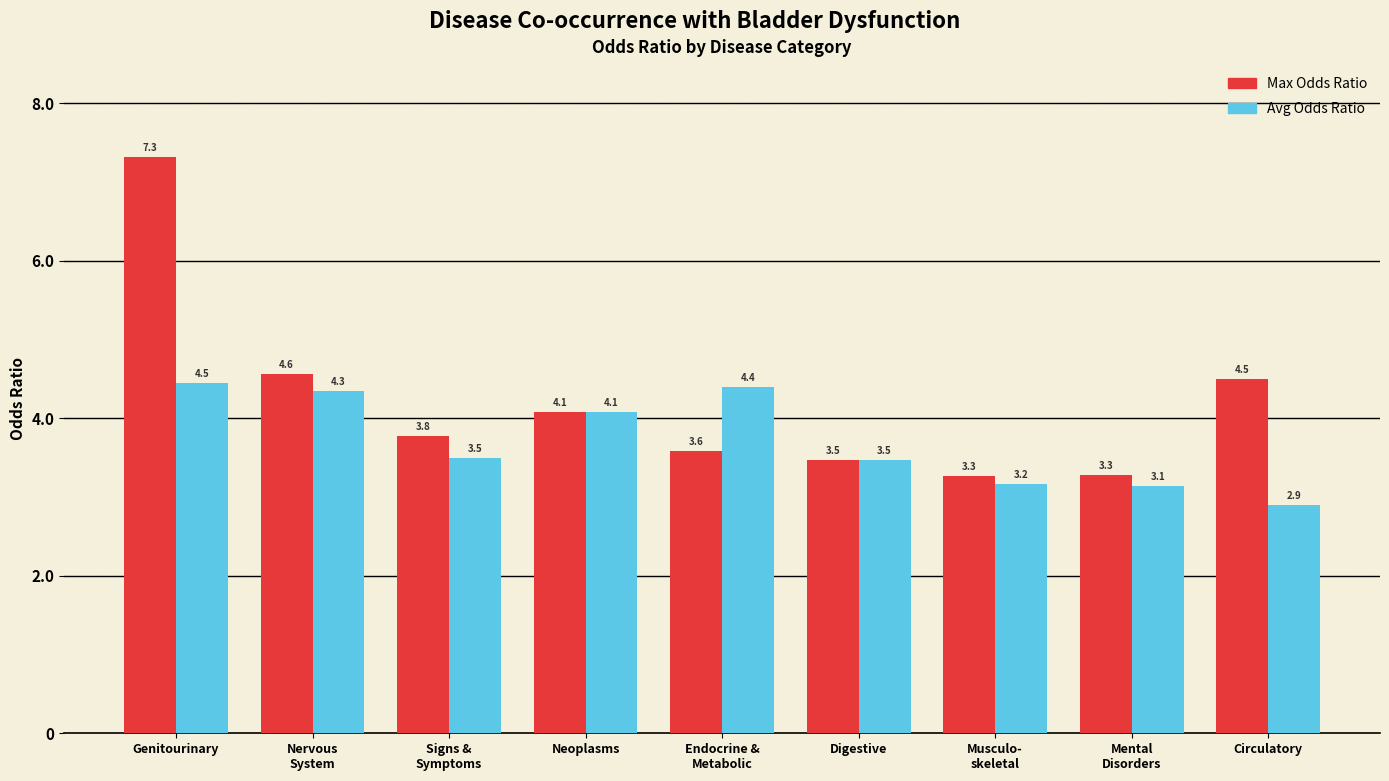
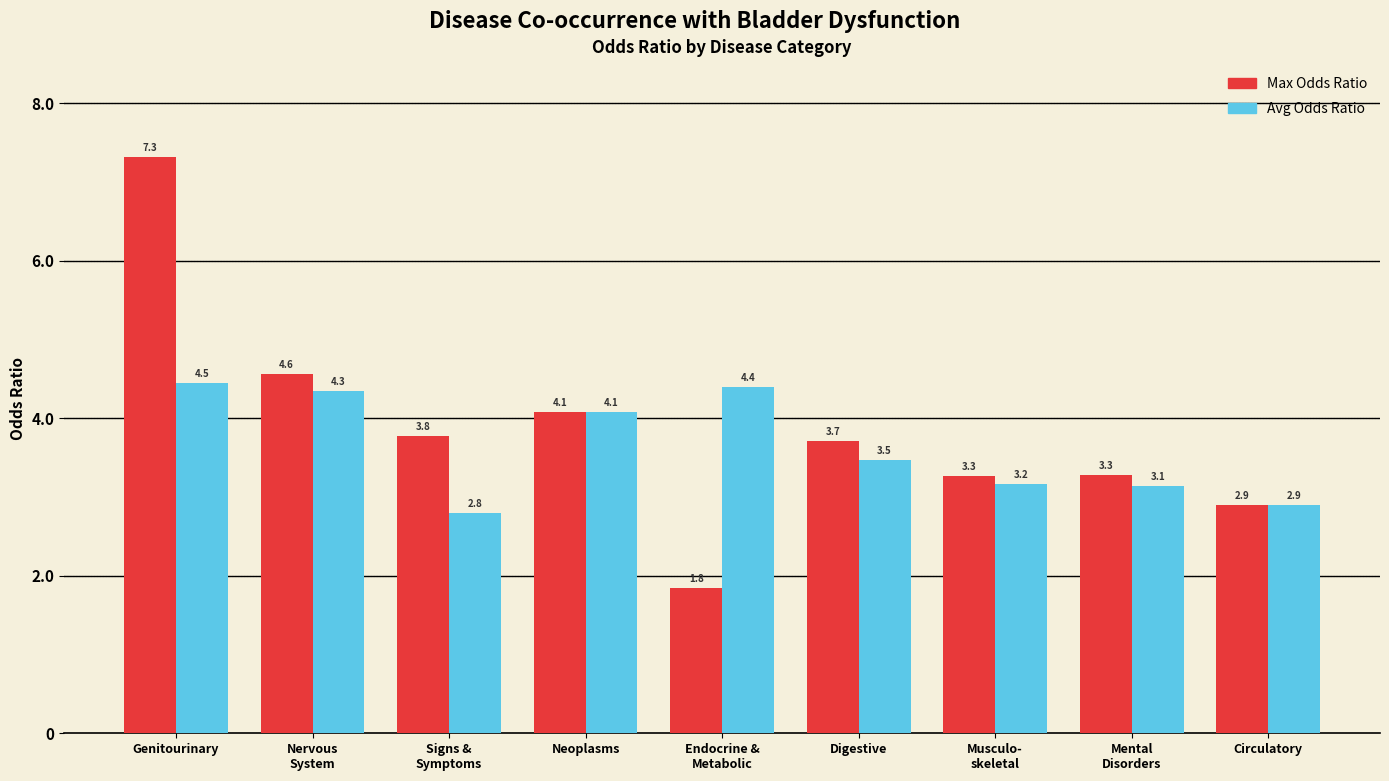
  {
    "Max Odds Ratio": {
      "Genitourinary": 7.3,
      "Nervous System": 4.6,
      "Signs & Symptoms": 3.8,
      "Neoplasms": 4.1,
-     "Endocrine & Metabolic": 3.6,
-     "Digestive": 3.5,
+     "Endocrine & Metabolic": 1.8,
+     "Digestive": 3.7,
      "Musculo- skeletal": 3.3,
      "Mental Disorders": 3.3,
-     "Circulatory": 4.5
+     "Circulatory": 2.9
    },
    "Avg Odds Ratio": {
      "Genitourinary": 4.5,
      "Nervous System": 4.3,
-     "Signs & Symptoms": 3.5,
+     "Signs & Symptoms": 2.8,
      "Neoplasms": 4.1,
      "Endocrine & Metabolic": 4.4,
      "Digestive": 3.5,
      "Musculo- skeletal": 3.2,
      "Mental Disorders": 3.1,
      "Circulatory": 2.9
    }
  }
